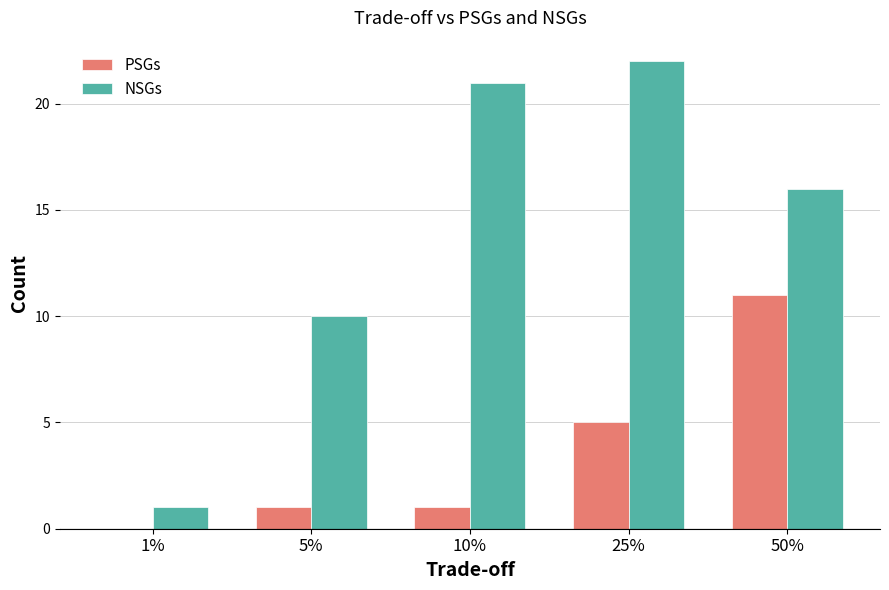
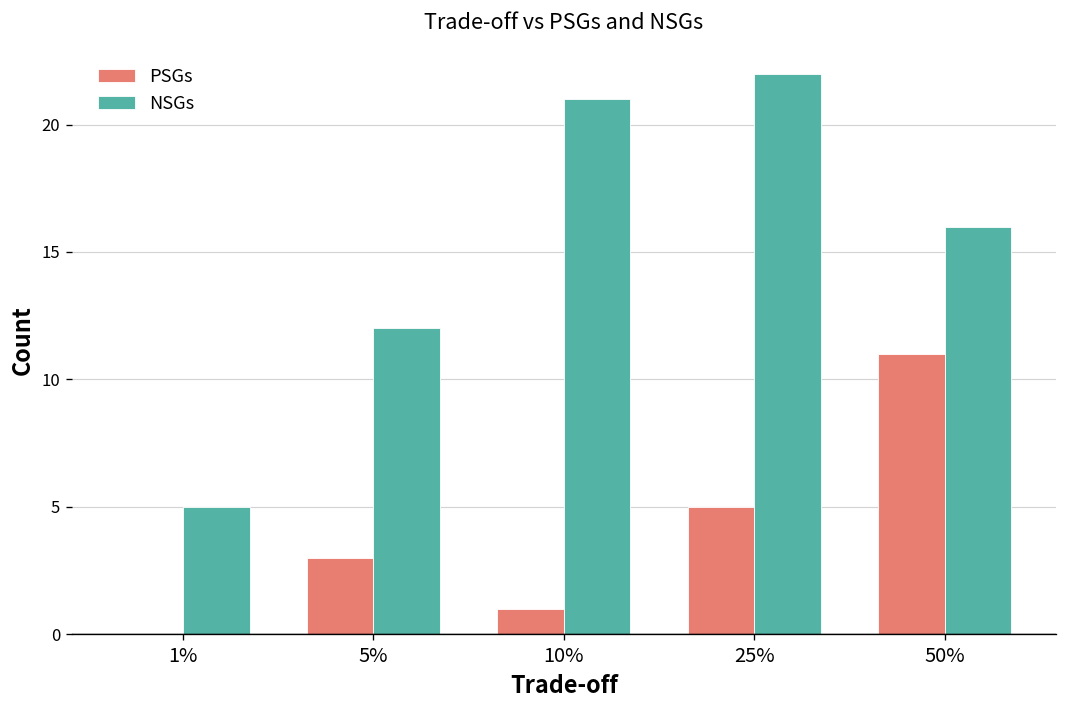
  {
    "PSGs": {
      "1%": 0,
-     "5%": 1,
+     "5%": 3,
      "10%": 1,
      "25%": 5,
      "50%": 11
    },
    "NSGs": {
-     "1%": 1,
-     "5%": 10,
+     "1%": 5,
+     "5%": 12,
      "10%": 21,
      "25%": 22,
      "50%": 16
    }
  }
